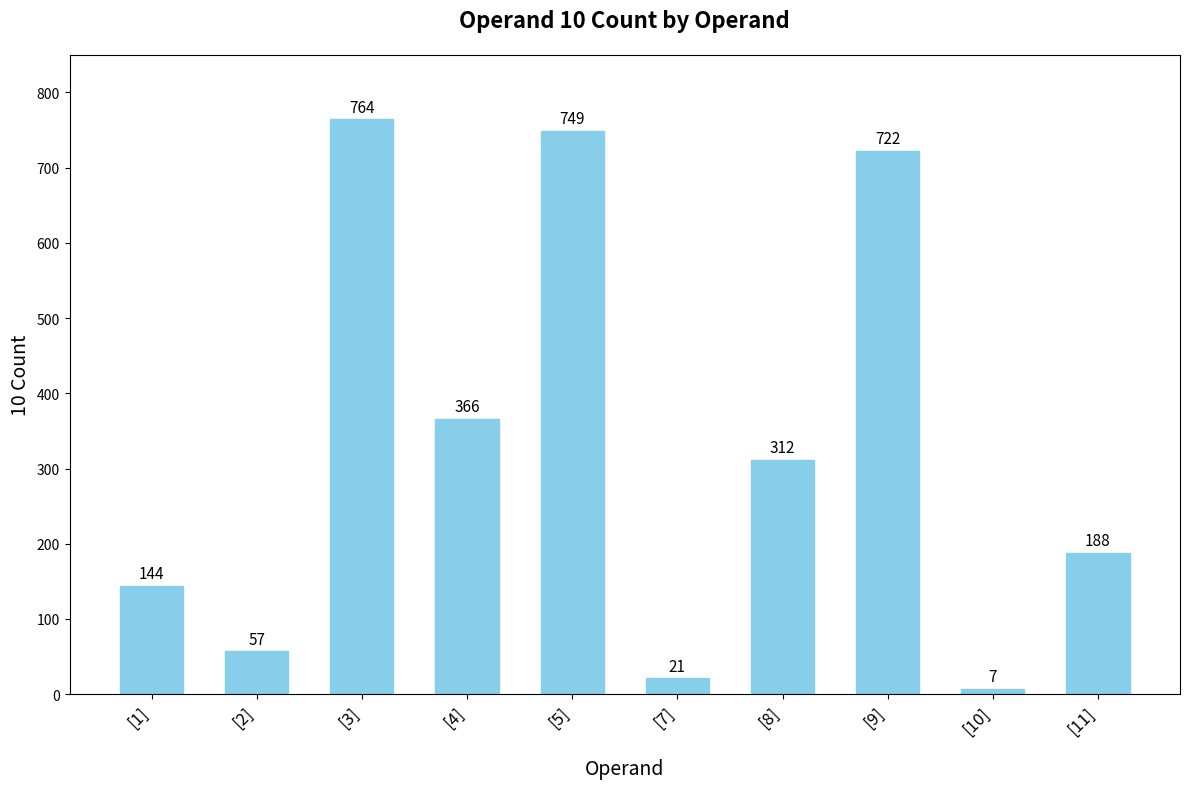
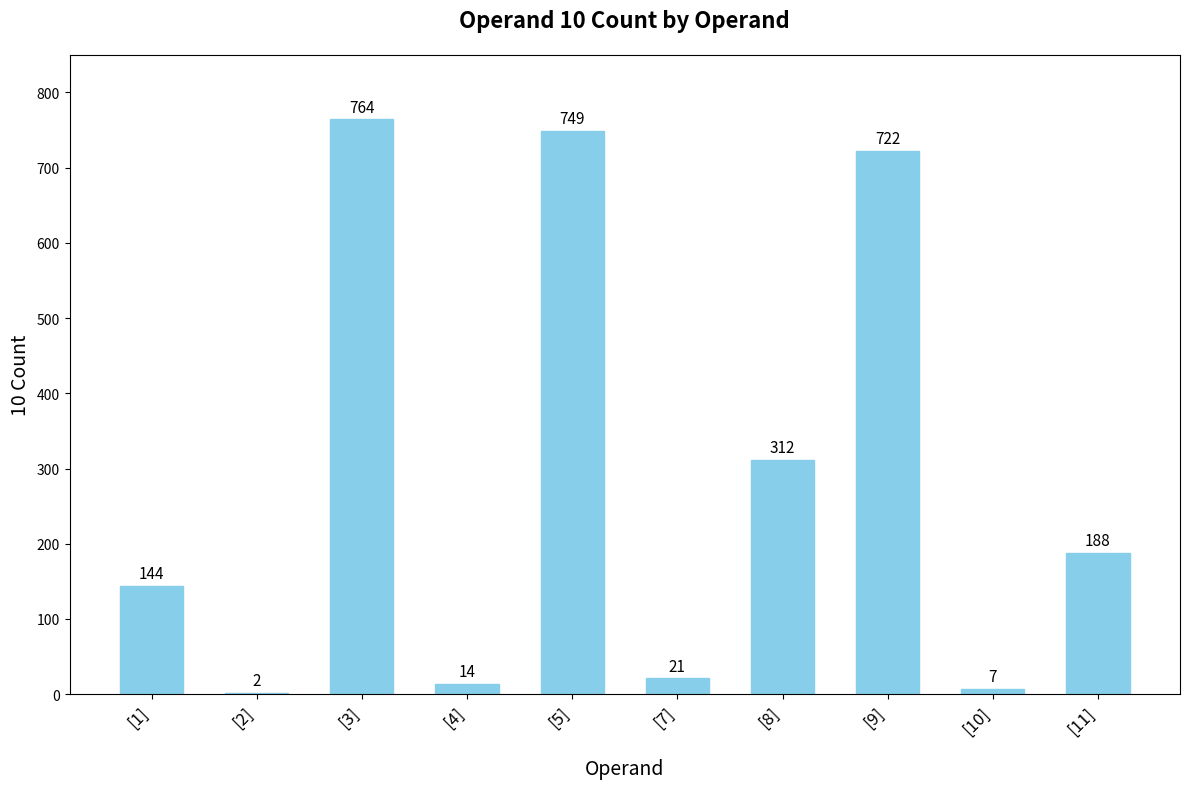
  {
    "[1]": 144,
-   "[2]": 57,
+   "[2]": 2,
    "[3]": 764,
-   "[4]": 366,
+   "[4]": 14,
    "[5]": 749,
    "[7]": 21,
    "[8]": 312,
    "[9]": 722,
    "[10]": 7,
    "[11]": 188
  }
